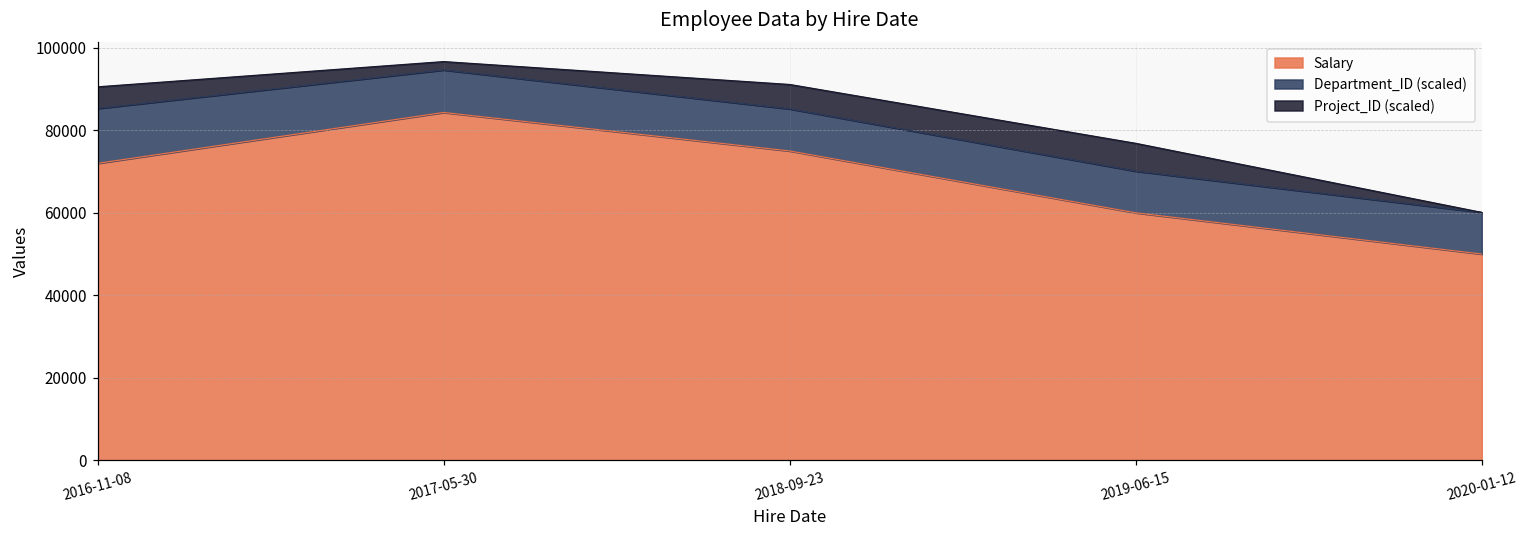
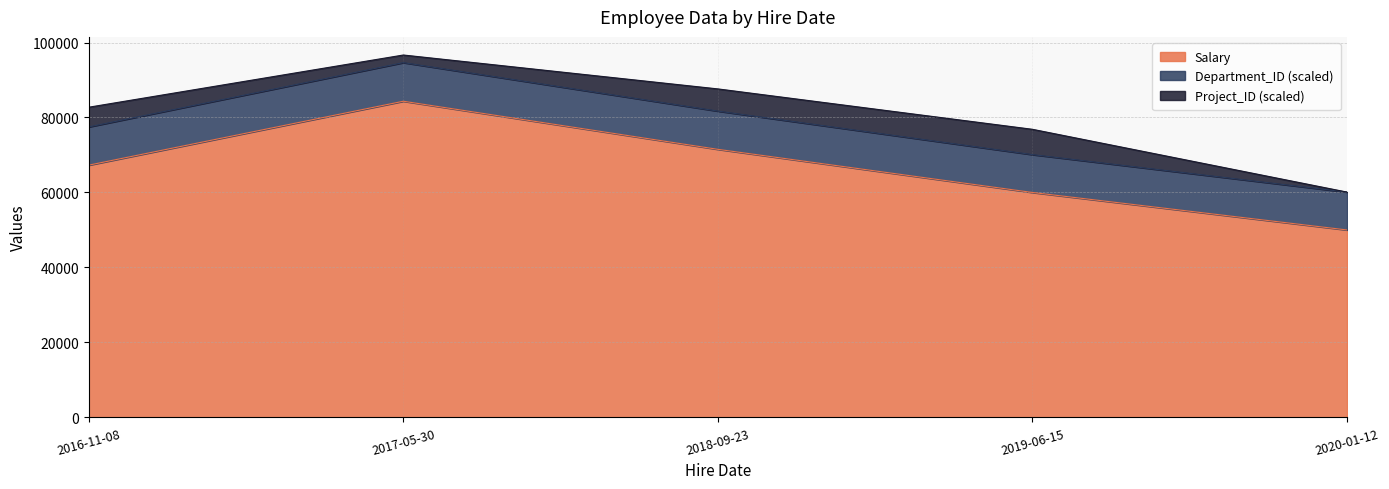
  {
    "Salary": {
-     "2016-11-08": 72000,
+     "2016-11-08": 67000,
      "2017-05-30": 84000,
-     "2018-09-23": 75000,
+     "2018-09-23": 72000,
      "2019-06-15": 60000,
      "2020-01-12": 50000
    },
    "Department_ID (scaled)": {
-     "2016-11-08": 13000,
+     "2016-11-08": 10000,
      "2017-05-30": 10000,
      "2018-09-23": 10000,
      "2019-06-15": 10000
    },
    "Project_ID (scaled)": {
      "2016-11-08": 5000,
      "2017-05-30": 2000,
      "2018-09-23": 6000,
      "2019-06-15": 7000
    }
  }
